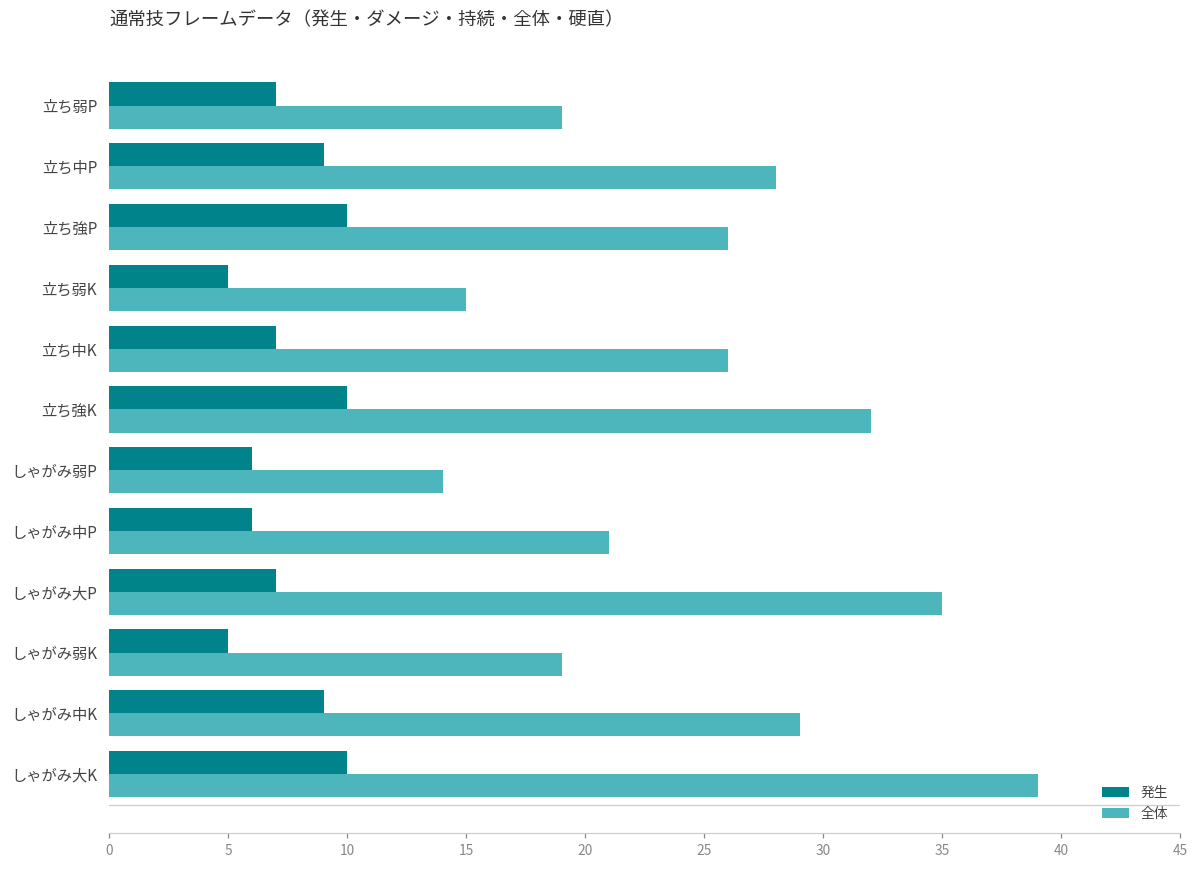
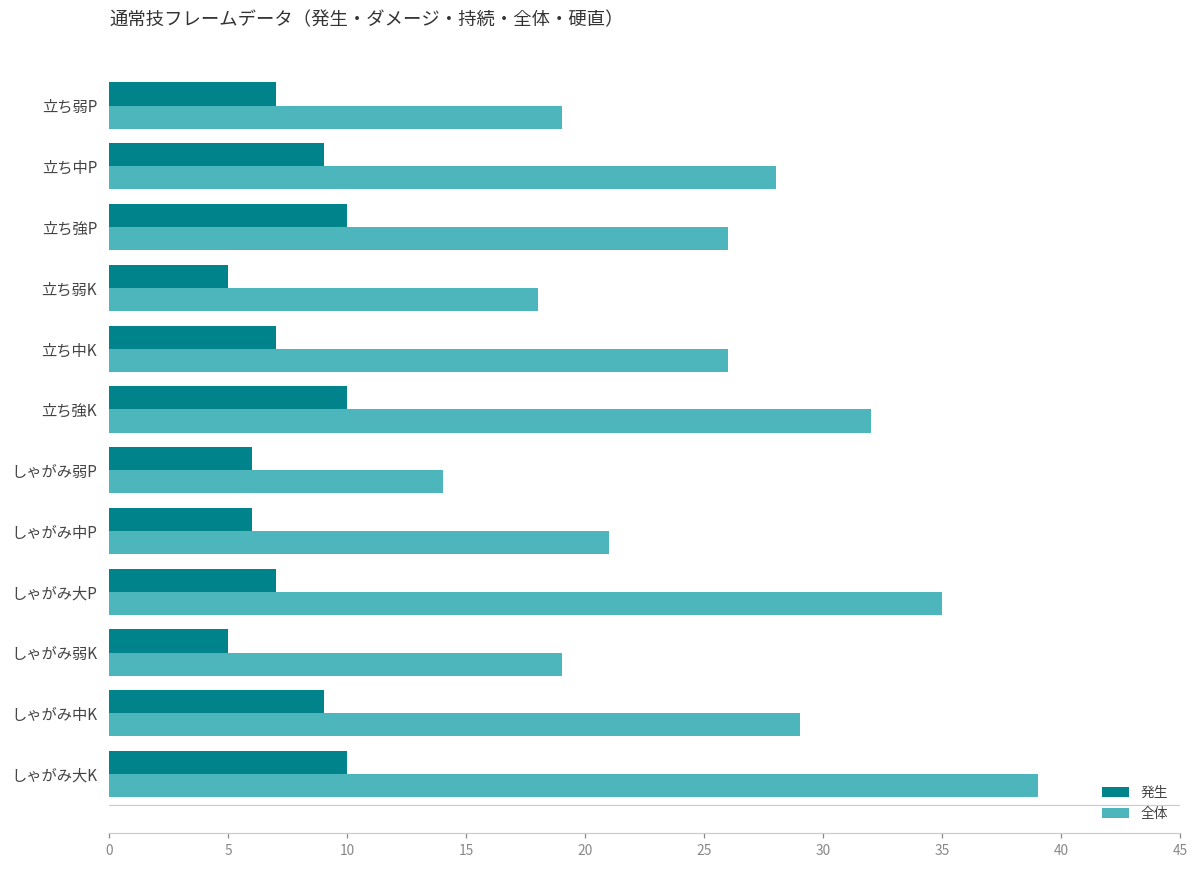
  {
    "発生": {
      "立ち弱P": 7,
      "立ち中P": 9,
      "立ち強P": 10,
      "立ち弱K": 5,
      "立ち中K": 7,
      "立ち強K": 10,
      "しゃがみ弱P": 6,
      "しゃがみ中P": 6,
      "しゃがみ大P": 7,
      "しゃがみ弱K": 5,
      "しゃがみ中K": 9,
      "しゃがみ大K": 10
    },
    "全体": {
      "立ち弱P": 19,
      "立ち中P": 28,
      "立ち強P": 26,
-     "立ち弱K": 15,
+     "立ち弱K": 18,
      "立ち中K": 26,
      "立ち強K": 32,
      "しゃがみ弱P": 14,
      "しゃがみ中P": 21,
      "しゃがみ大P": 35,
      "しゃがみ弱K": 19,
      "しゃがみ中K": 29,
      "しゃがみ大K": 39
    }
  }
